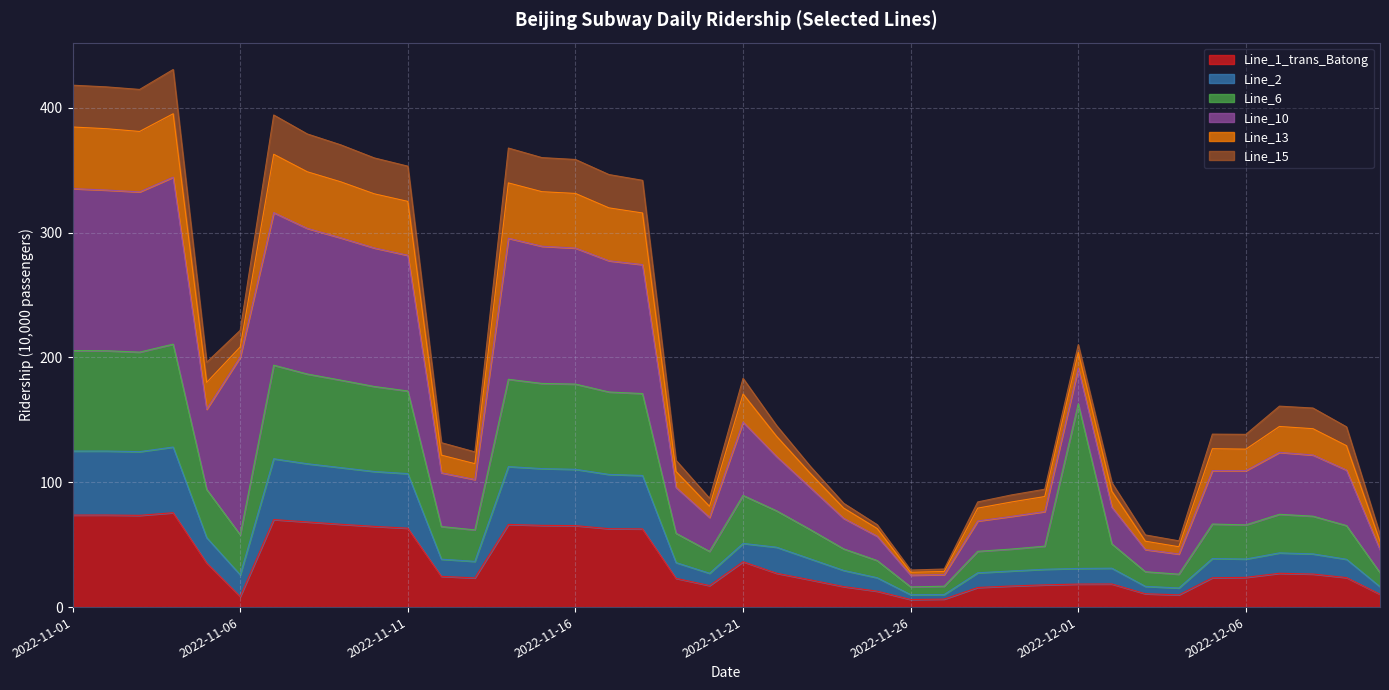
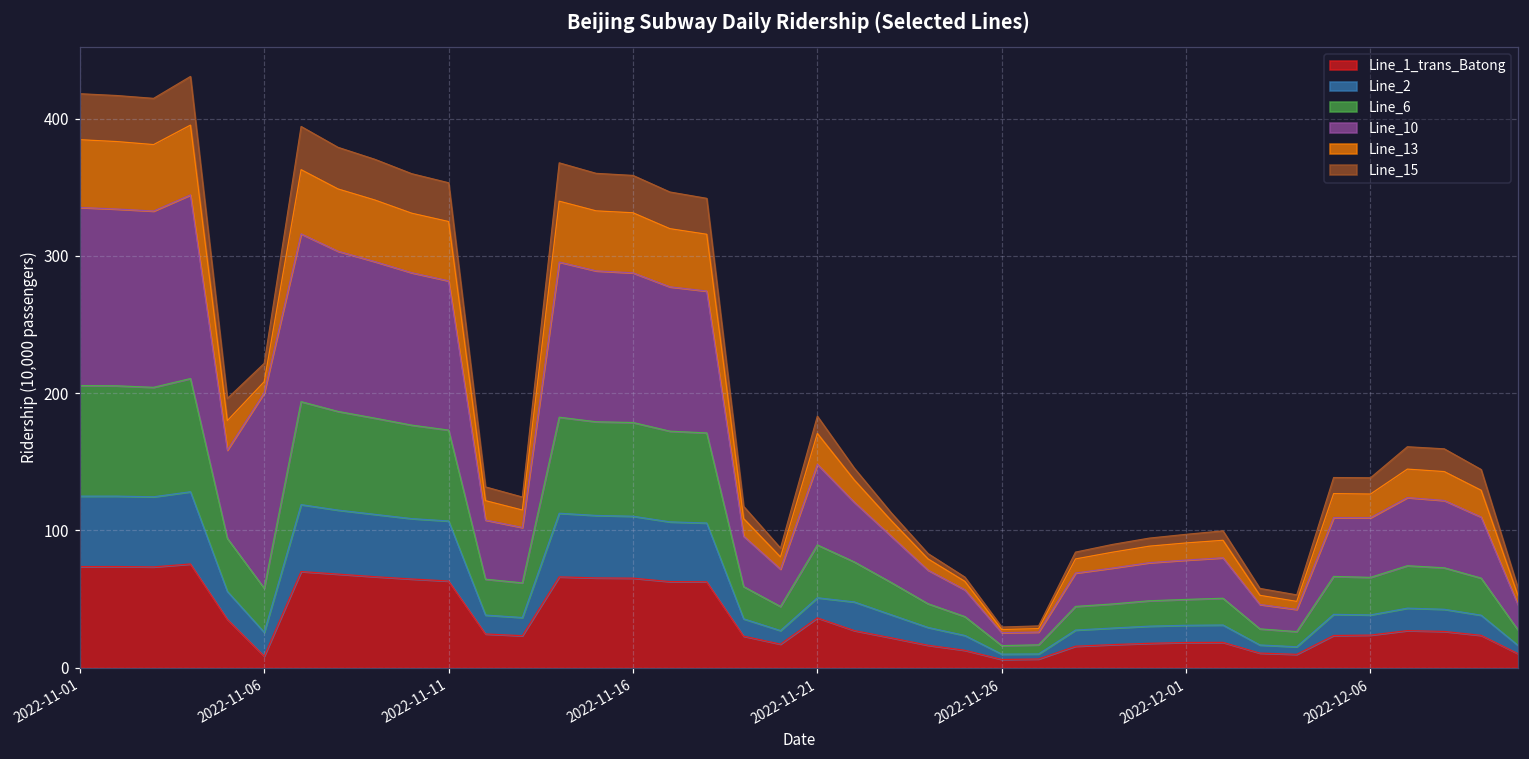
  {
    "Line_1_trans_Batong": {
      "2022-11-01": 74,
      "2022-11-06": 8,
      "2022-11-11": 63,
      "2022-11-16": 65,
      "2022-11-21": 36,
      "2022-11-26": 6,
      "2022-12-01": 18,
      "2022-12-06": 24
    },
    "Line_2": {
      "2022-11-01": 51,
      "2022-11-06": 17,
      "2022-11-11": 44,
      "2022-11-16": 45,
      "2022-11-21": 15,
      "2022-11-26": 4,
      "2022-12-01": 13,
      "2022-12-06": 15
    },
    "Line_6": {
      "2022-11-01": 81,
      "2022-11-06": 32,
      "2022-11-11": 66,
      "2022-11-16": 68,
      "2022-11-21": 38,
      "2022-11-26": 6,
-     "2022-12-01": 132,
+     "2022-12-01": 19,
      "2022-12-06": 27
    },
    "Line_10": {
      "2022-11-01": 130,
      "2022-11-06": 142,
      "2022-11-11": 109,
      "2022-11-16": 109,
      "2022-11-21": 59,
      "2022-11-26": 9,
      "2022-12-01": 29,
      "2022-12-06": 43
    },
    "Line_13": {
      "2022-11-01": 49,
      "2022-11-06": 8,
      "2022-11-11": 43,
      "2022-11-16": 44,
      "2022-11-21": 22,
      "2022-12-01": 12,
      "2022-12-06": 17
    },
    "Line_15": {
      "2022-11-01": 33,
      "2022-11-06": 13,
      "2022-11-11": 28,
      "2022-11-16": 27,
      "2022-11-21": 13,
      "2022-12-01": 6,
      "2022-12-06": 12
    }
  }
